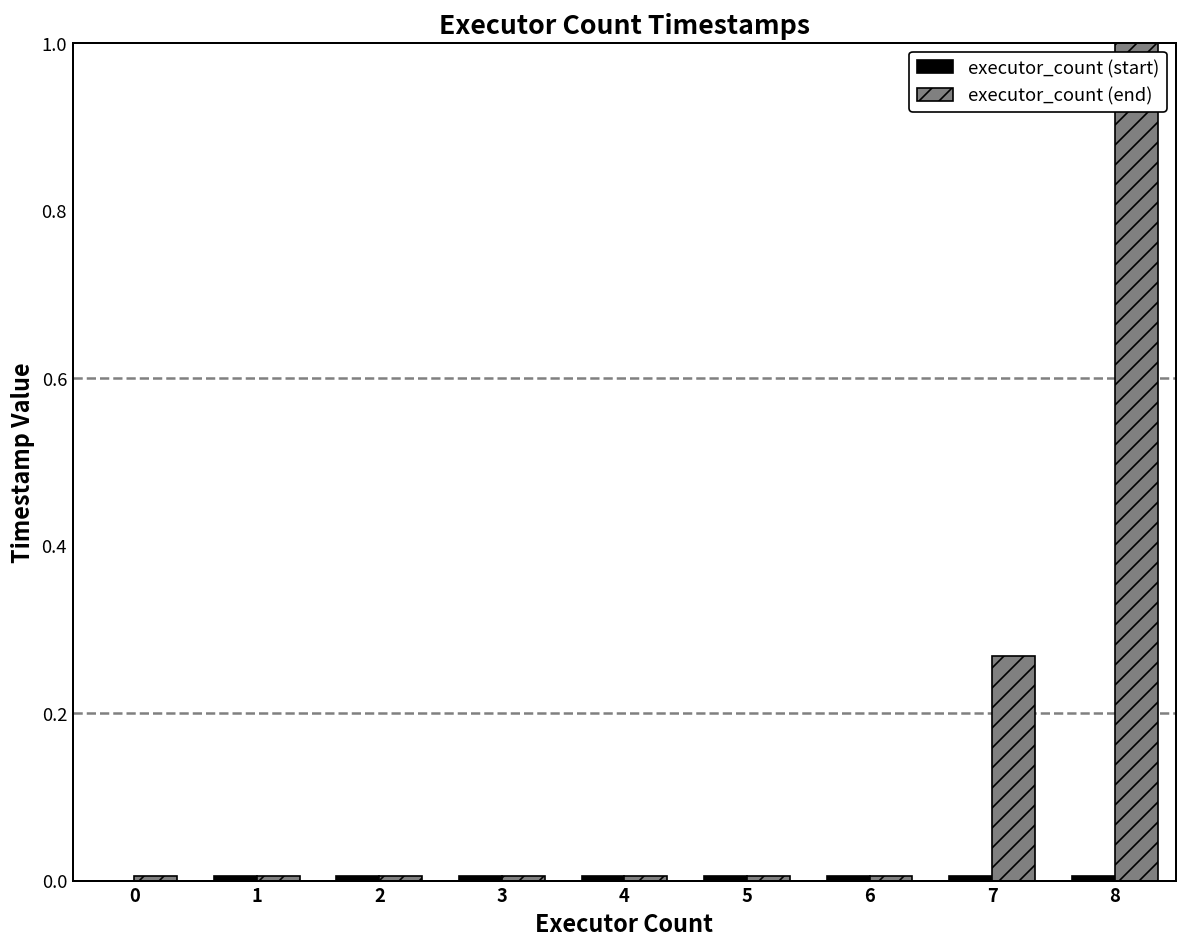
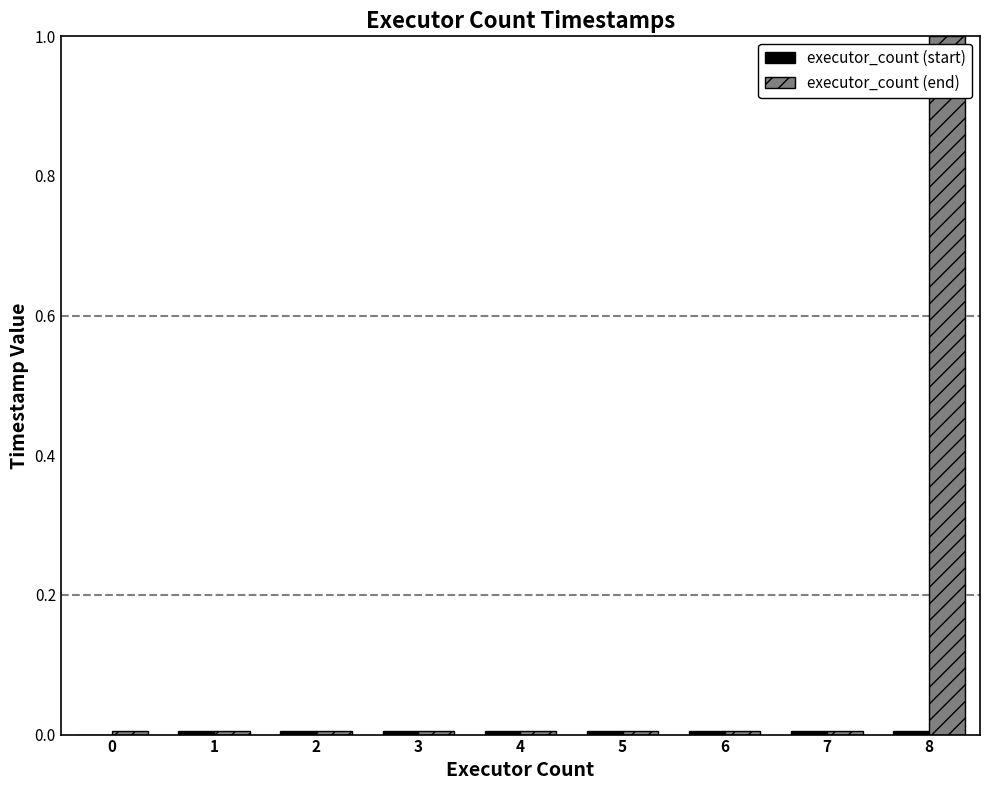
  {
    "executor_count (start)": {
      "0": 0.00,
      "1": 0.00,
      "2": 0.00,
      "3": 0.01,
      "4": 0.01,
      "5": 0.01,
      "6": 0.01,
      "7": 0.01,
      "8": 0.01
    },
    "executor_count (end)": {
      "0": 0.00,
      "1": 0.00,
      "2": 0.01,
      "3": 0.01,
      "4": 0.01,
      "5": 0.01,
      "6": 0.01,
-     "7": 0.27,
+     "7": 0.01,
      "8": 1.00
    }
  }
